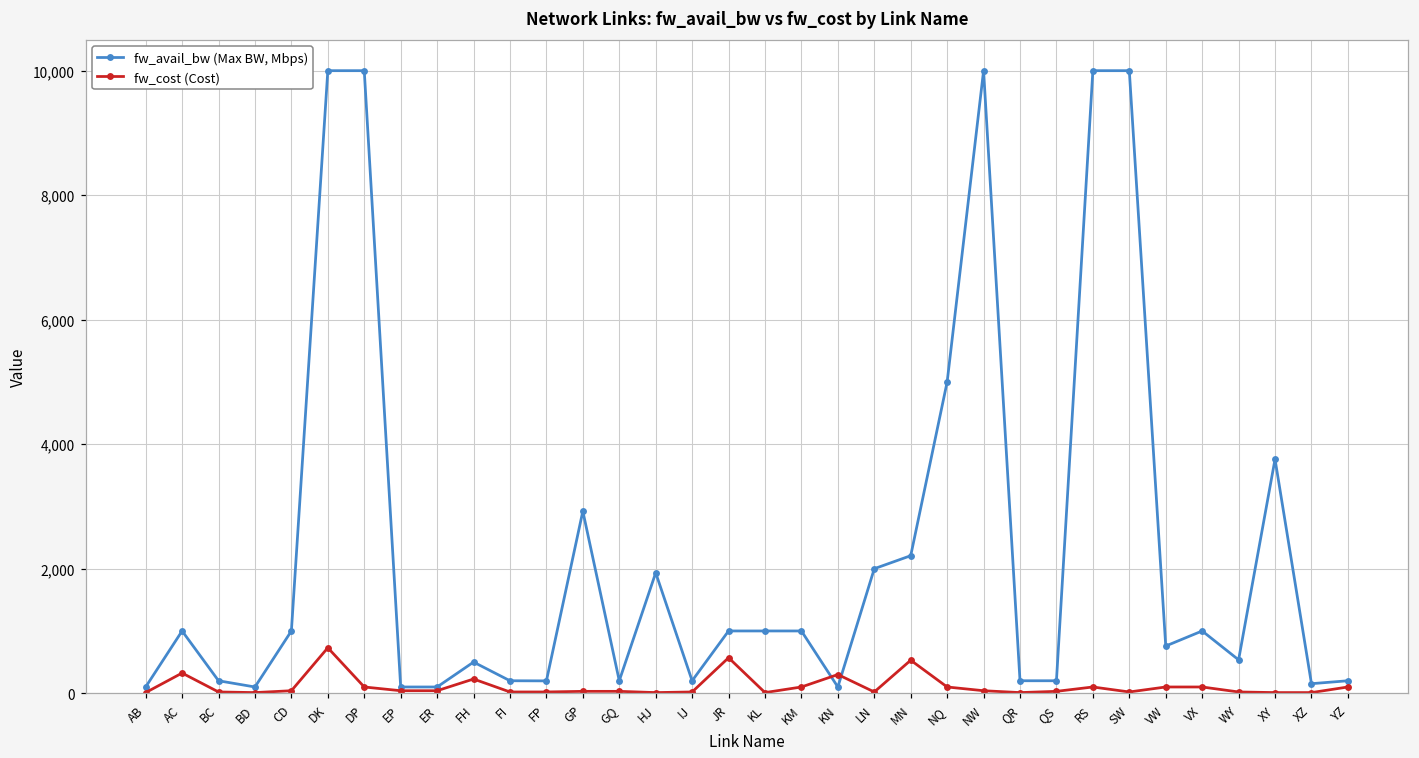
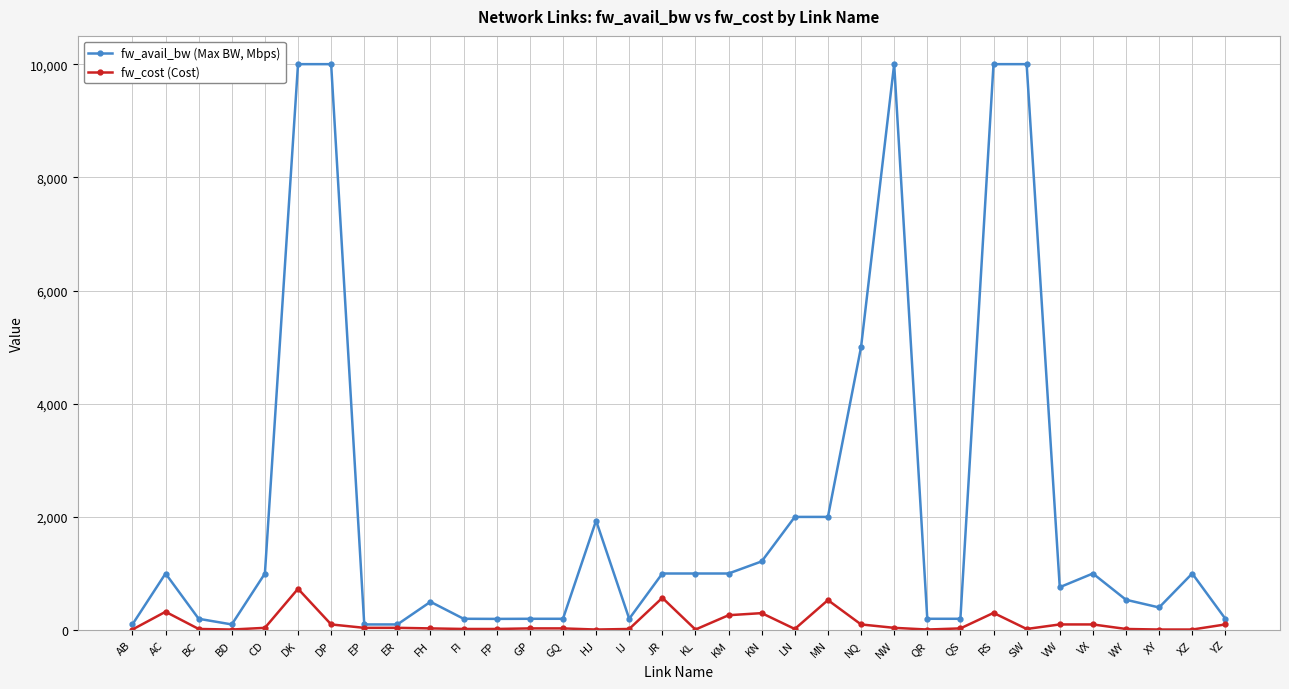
  {
    "fw_avail_bw (Max BW, Mbps)": {
      "AB": "100",
      "AC": "1,000",
      "BC": "200",
      "BD": "100",
      "CD": "1,000",
      "DK": "10,000",
      "DP": "10,000",
      "EP": "100",
      "ER": "100",
      "FH": "500",
      "FI": "200",
      "FP": "200",
-     "GP": "2,900",
+     "GP": "200",
      "GQ": "200",
      "HJ": "1,900",
      "IJ": "200",
      "JR": "1,000",
      "KL": "1,000",
      "KM": "1,000",
-     "KN": "100",
+     "KN": "1,200",
      "LN": "2,000",
-     "MN": "2,200",
+     "MN": "2,000",
      "NQ": "5,000",
      "NW": "10,000",
      "QR": "200",
      "QS": "200",
      "RS": "10,000",
      "SW": "10,000",
      "VW": "800",
      "VX": "1,000",
      "WY": "500",
-     "XY": "3,800",
-     "XZ": "200",
+     "XY": "400",
+     "XZ": "1,000",
      "YZ": "200"
    },
    "fw_cost (Cost)": {
      "AB": "0",
      "AC": "300",
      "BC": "0",
      "BD": "0",
      "CD": "0",
      "DK": "700",
      "DP": "100",
      "EP": "0",
      "ER": "0",
-     "FH": "200",
+     "FH": "0",
      "FI": "0",
      "FP": "0",
      "GP": "0",
      "GQ": "0",
      "HJ": "0",
      "IJ": "0",
      "JR": "600",
      "KL": "0",
-     "KM": "100",
+     "KM": "300",
      "KN": "300",
      "LN": "0",
      "MN": "500",
      "NQ": "100",
      "NW": "0",
      "QR": "0",
      "QS": "0",
-     "RS": "100",
+     "RS": "300",
      "SW": "0",
      "VW": "100",
      "VX": "100",
      "WY": "0",
      "XY": "0",
      "XZ": "0",
      "YZ": "100"
    }
  }
